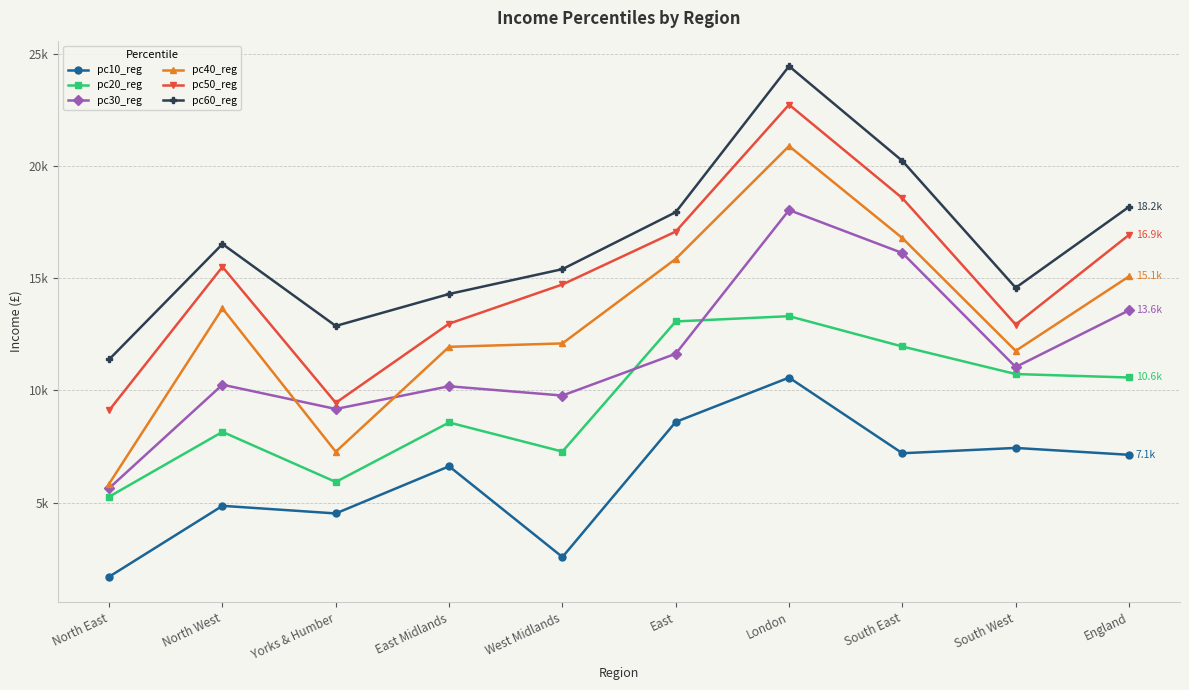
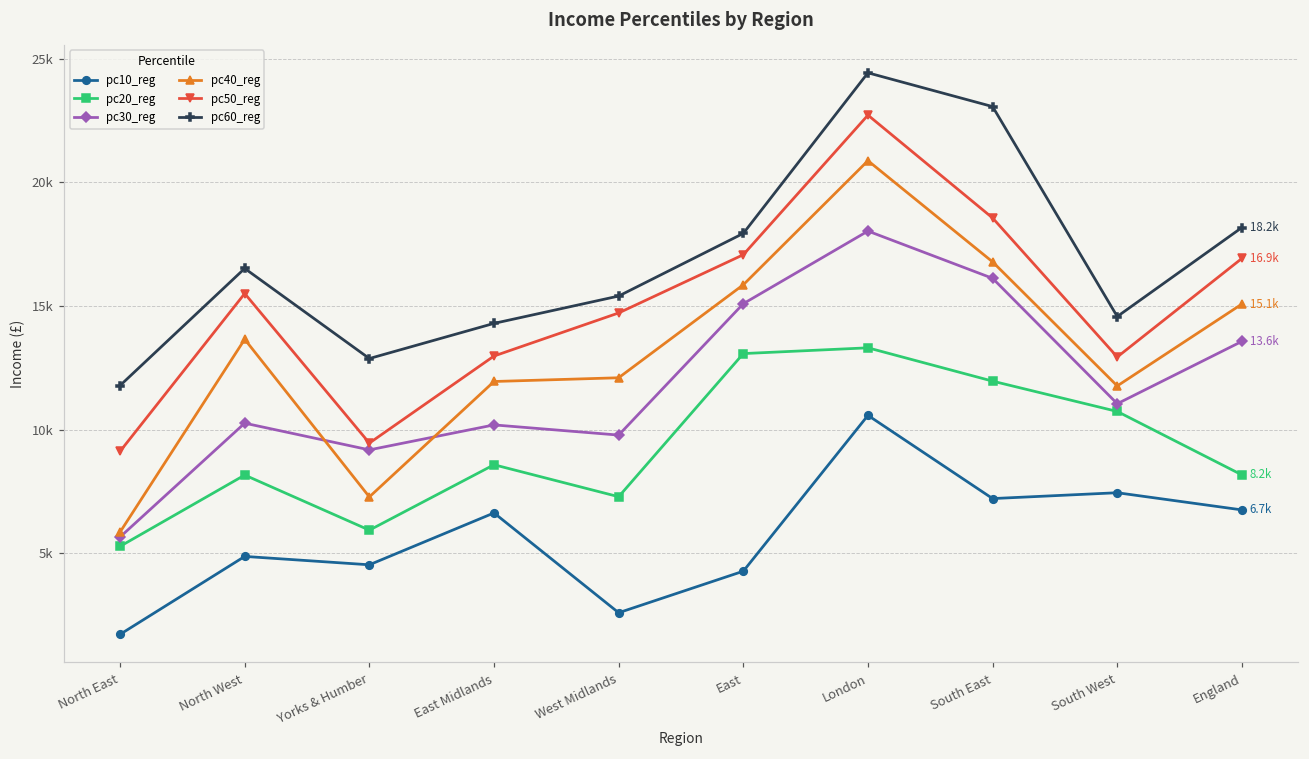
  {
    "pc10_reg": {
-     "East": "8600",
-     "England": "7.1k"
+     "East": "4300",
+     "England": "6.7k"
    },
    "pc20_reg": {
-     "England": "10.6k"
+     "England": "8.2k"
    },
    "pc30_reg": {
      "North East": "5600",
      "North West": "10300",
      "Yorks & Humber": "9200",
      "East Midlands": "10200",
      "West Midlands": "9800",
-     "East": "11600",
+     "East": "15100",
      "London": "18000",
      "South East": "16100",
      "South West": "11000"
    },
    "pc60_reg": {
-     "North East": "11400",
+     "North East": "11800",
      "North West": "16500",
      "Yorks & Humber": "12900",
      "East Midlands": "14300",
      "West Midlands": "15400",
      "East": "17900",
      "London": "24400",
-     "South East": "20200",
+     "South East": "23100",
      "South West": "14600"
    }
  }
